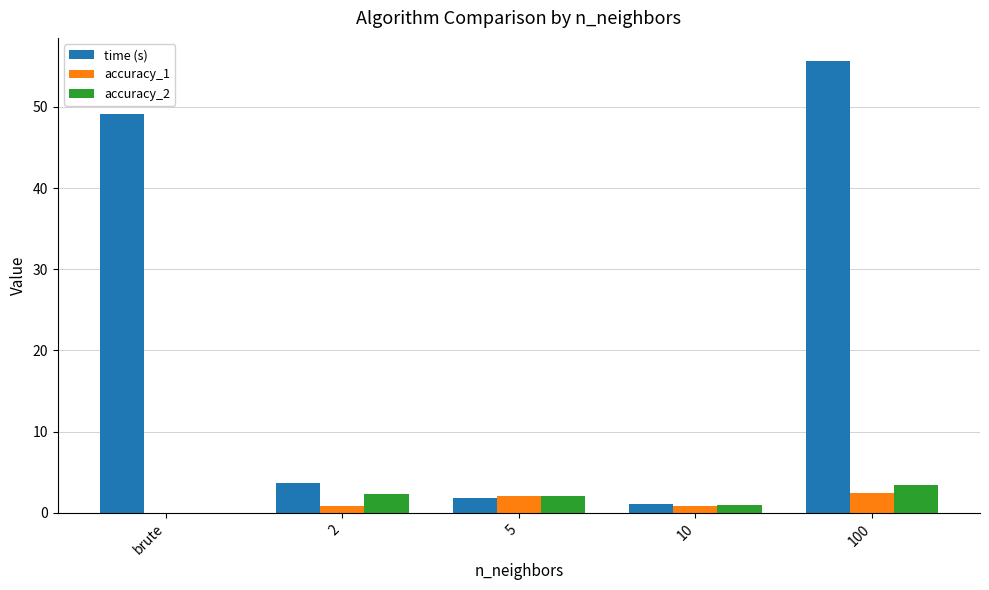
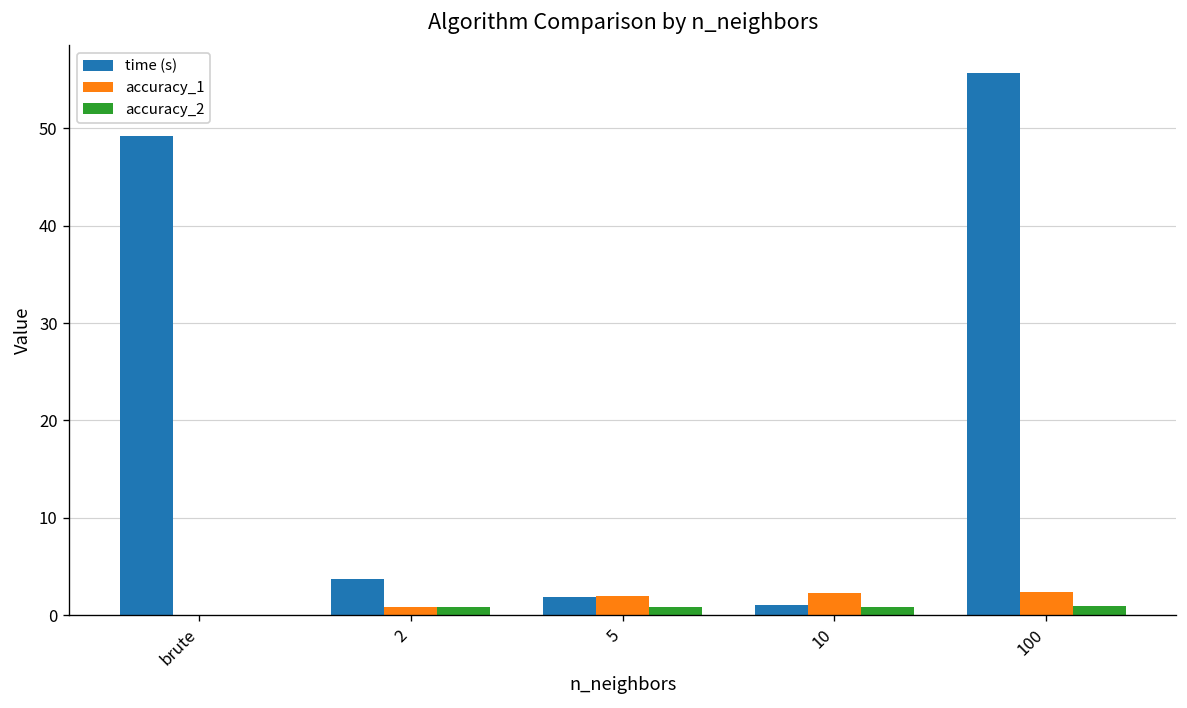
  {
    "time (s)": {
      "brute": 49,
      "2": 4,
      "5": 2,
      "10": 1,
      "100": 56
    },
    "accuracy_1": {
      "brute": 0,
      "2": 1,
      "5": 2,
-     "10": 1,
+     "10": 2,
      "100": 2
    },
    "accuracy_2": {
      "brute": 0,
-     "2": 2,
-     "5": 2,
+     "2": 1,
+     "5": 1,
      "10": 1,
-     "100": 3
+     "100": 1
    }
  }
